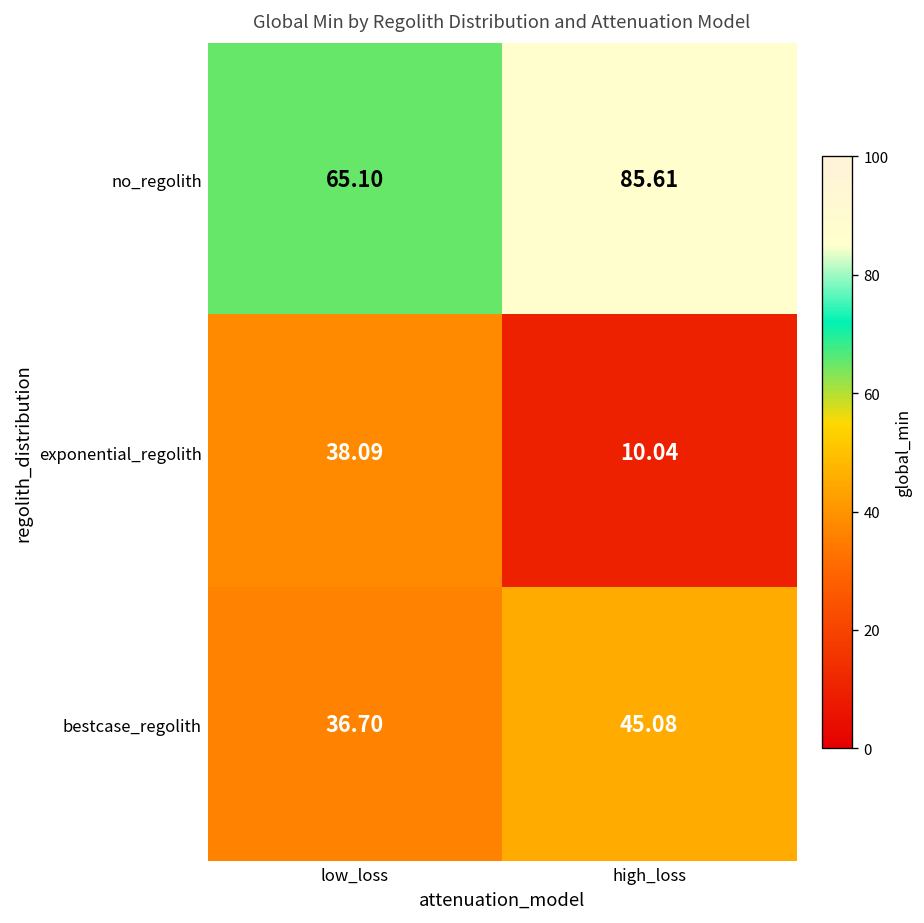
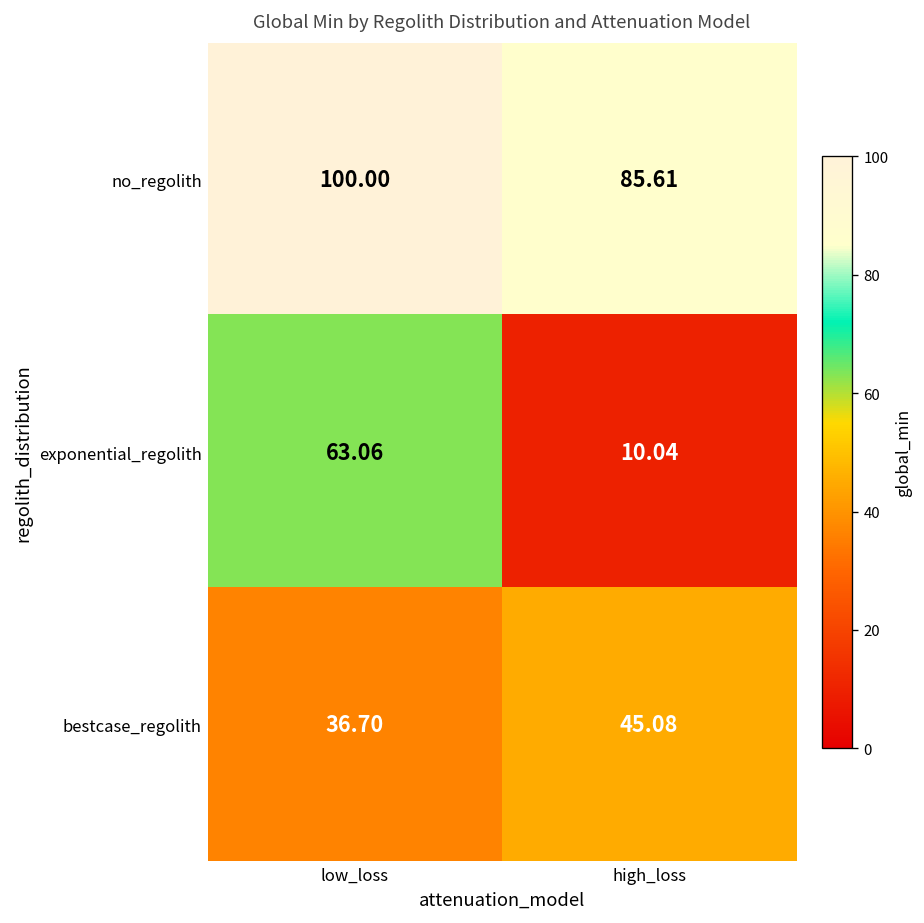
  {
    "no_regolith": {
-     "low_loss": 65.10,
+     "low_loss": 100.00,
      "high_loss": 85.61
    },
    "exponential_regolith": {
-     "low_loss": 38.09,
+     "low_loss": 63.06,
      "high_loss": 10.04
    },
    "bestcase_regolith": {
      "low_loss": 36.70,
      "high_loss": 45.08
    }
  }
